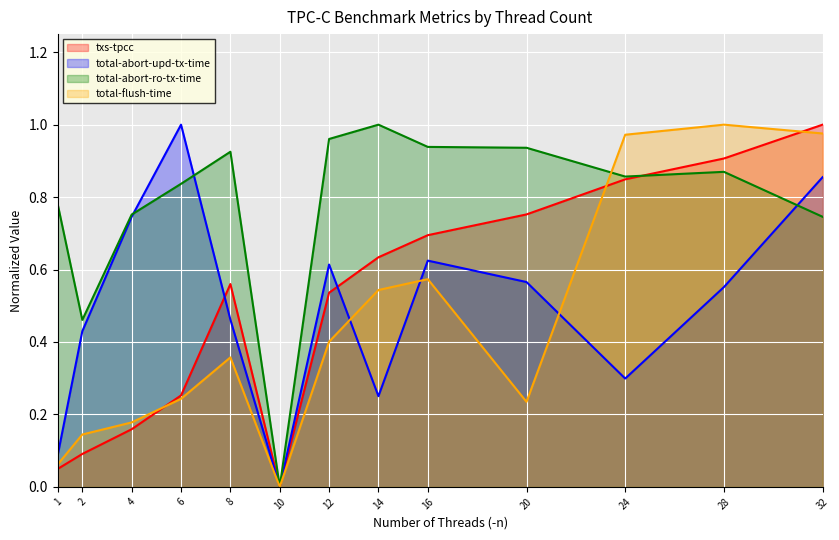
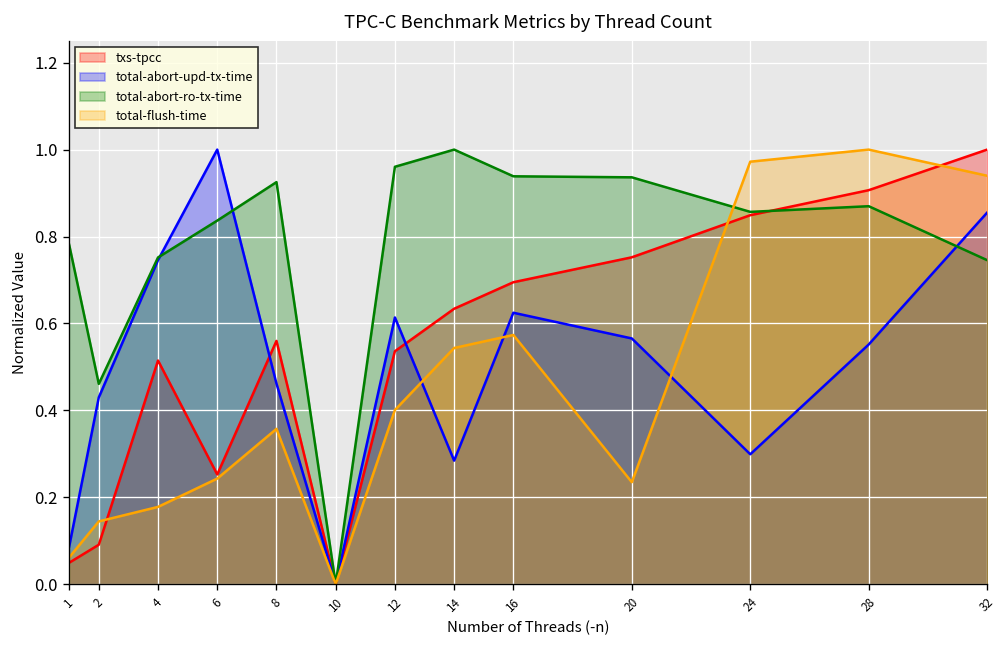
  {
    "txs-tpcc": {
      "1": 0.05,
      "2": 0.09,
-     "4": 0.16,
+     "4": 0.51,
      "6": 0.25,
      "8": 0.56,
      "12": 0.54,
      "14": 0.63,
      "16": 0.69,
      "20": 0.75,
      "24": 0.85,
      "28": 0.91,
      "32": 1.00
    },
    "total-abort-upd-tx-time": {
      "1": 0.09,
      "2": 0.43,
      "6": 1.00,
      "8": 0.46,
      "12": 0.61,
-     "14": 0.25,
+     "14": 0.28,
      "16": 0.62,
      "20": 0.57,
      "24": 0.30,
      "28": 0.55,
      "32": 0.86
    },
    "total-abort-ro-tx-time": {
      "1": 0.78,
      "2": 0.46,
      "6": 0.84,
      "8": 0.93,
      "12": 0.96,
      "14": 1.00,
      "16": 0.94,
      "20": 0.94,
      "24": 0.86,
      "28": 0.87,
      "32": 0.75
    },
    "total-flush-time": {
      "1": 0.06,
      "2": 0.14,
      "4": 0.18,
      "6": 0.24,
      "8": 0.36,
      "12": 0.40,
      "14": 0.54,
      "16": 0.57,
      "20": 0.23,
      "24": 0.97,
      "28": 1.00,
-     "32": 0.98
+     "32": 0.94
    }
  }
